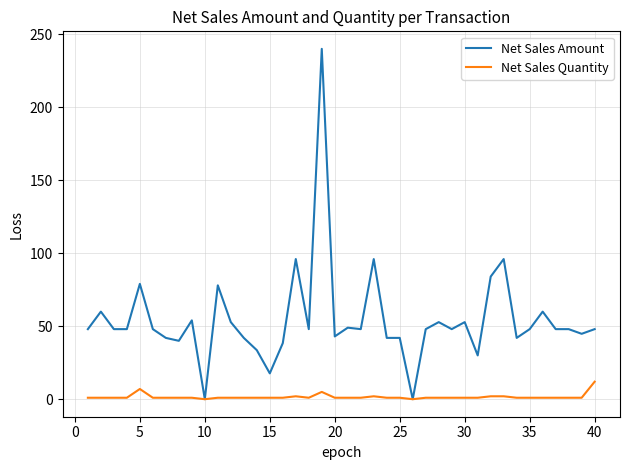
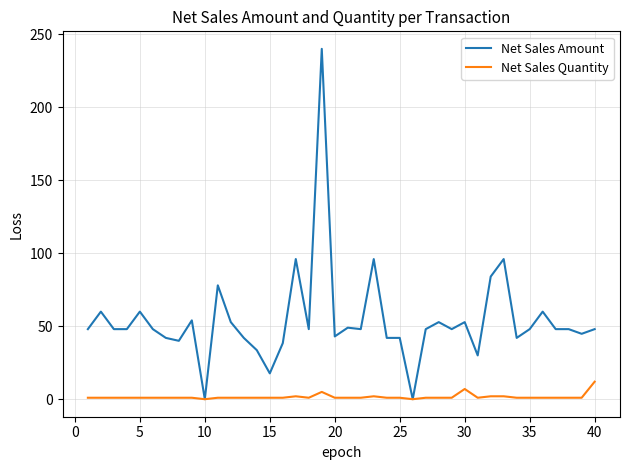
  {
    "Net Sales Amount": {
-     "5": 79,
+     "5": 60,
      "15": 18,
      "20": 43,
      "25": 42,
      "30": 53,
      "35": 48,
      "40": 48
    },
    "Net Sales Quantity": {
-     "5": 7,
+     "5": 1,
      "15": 1,
      "20": 1,
      "25": 1,
-     "30": 1,
+     "30": 7,
      "35": 1,
      "40": 12
    }
  }
